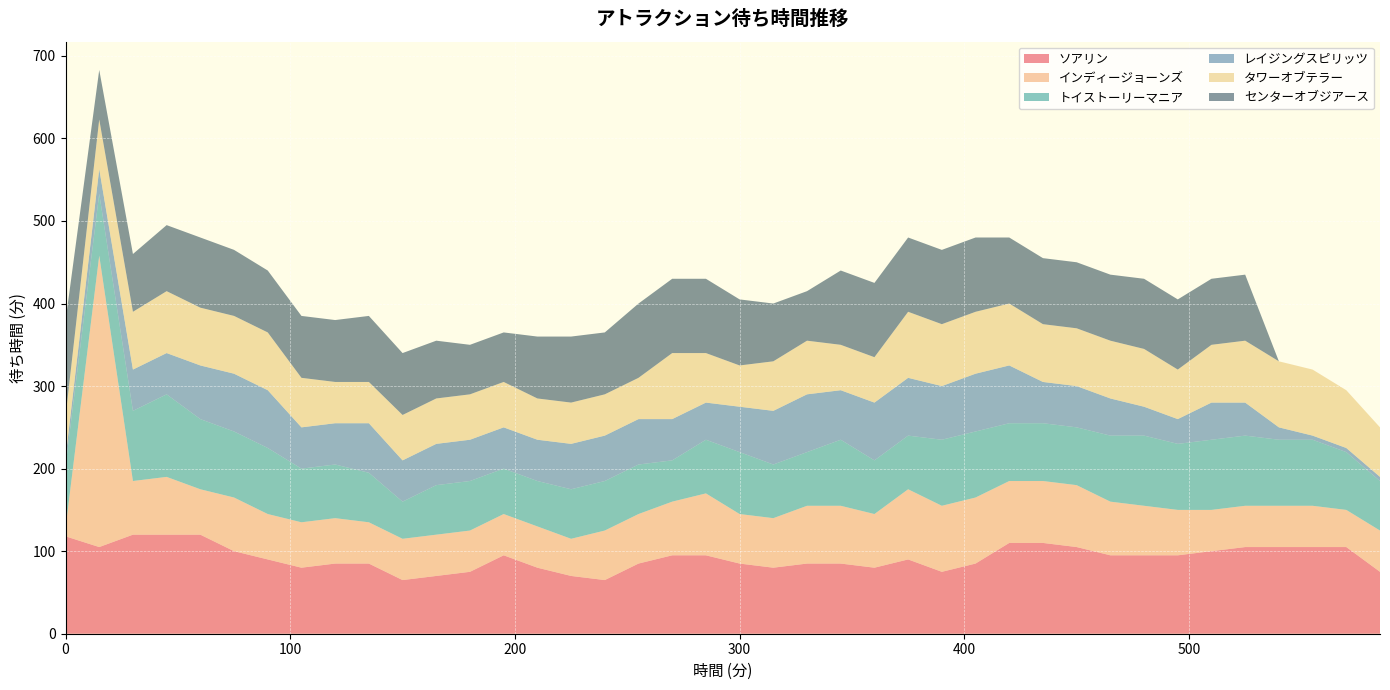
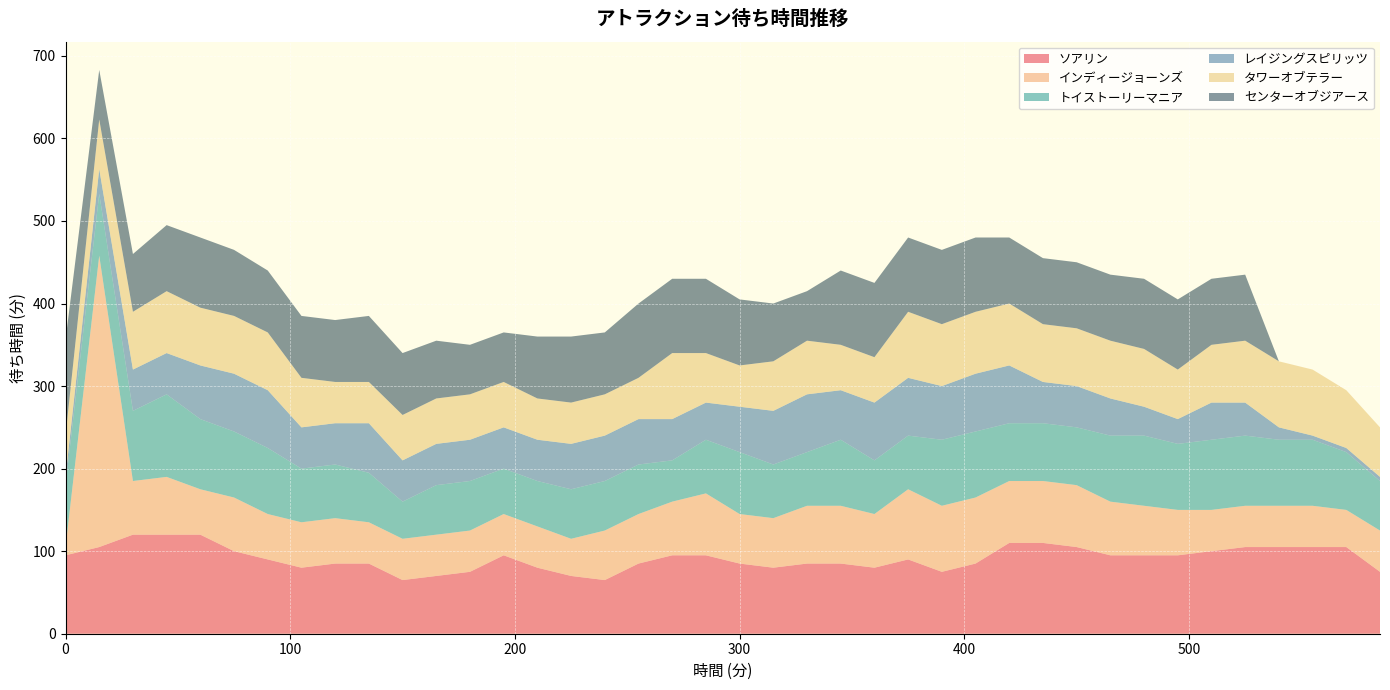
  {
    "ソアリン": {
-     "0": 120,
+     "0": 100,
      "300": 90
    },
    "センターオブジアース": {
      "0": 120,
      "300": 80
    }
  }
